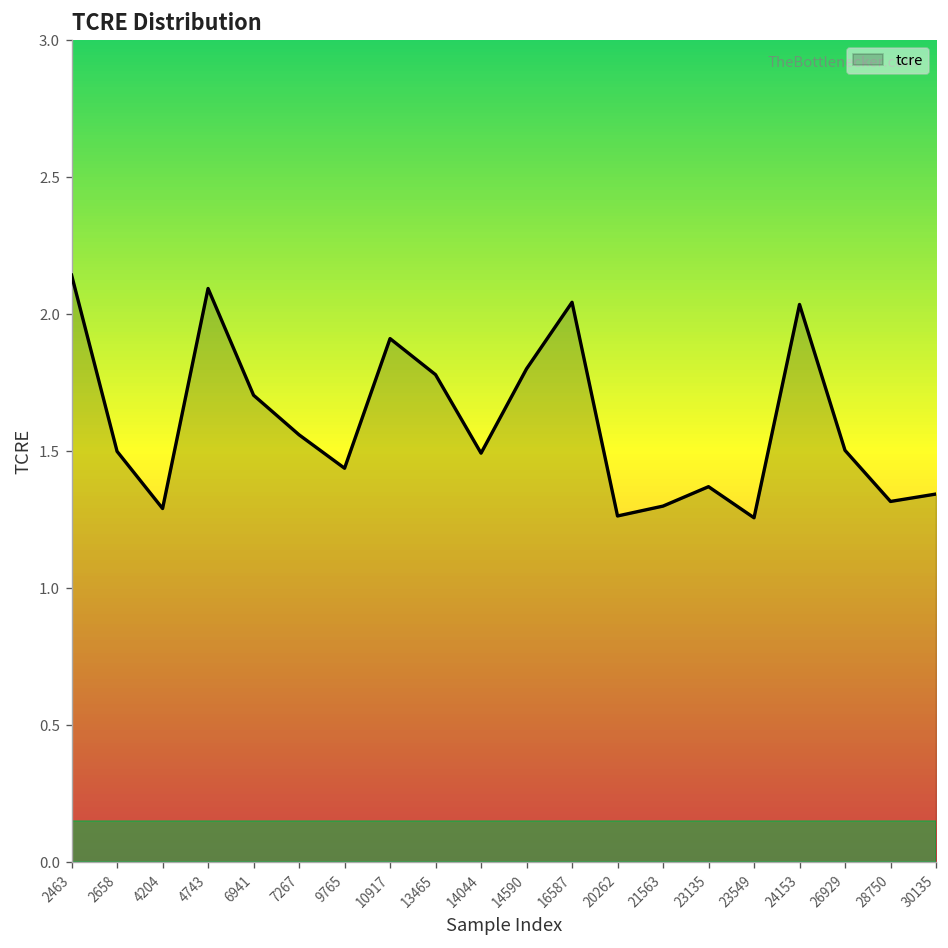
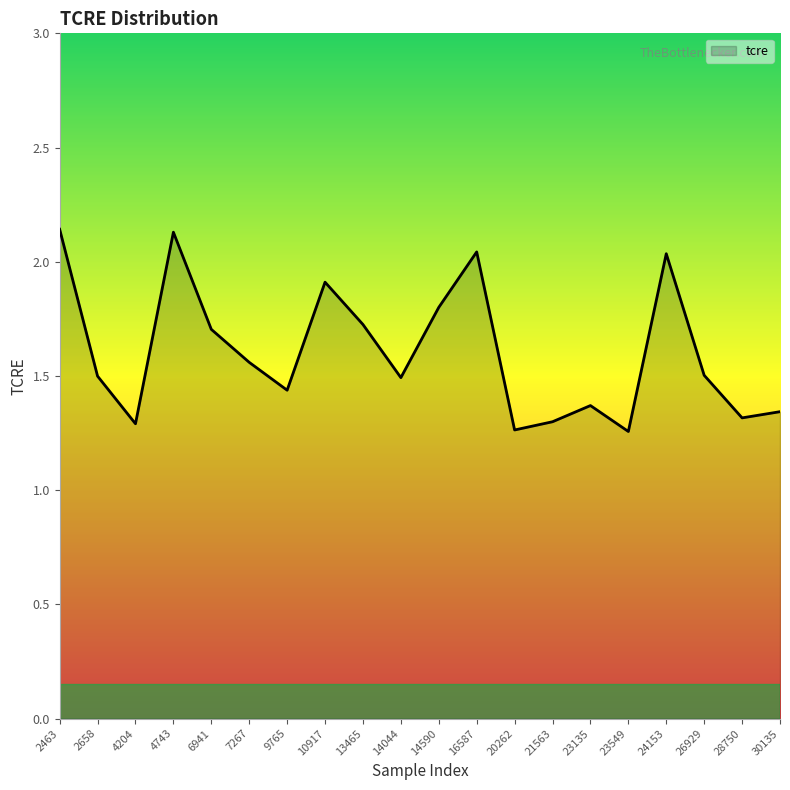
  {
    "2463": 2.14,
    "2658": 1.50,
    "4204": 1.29,
-   "4743": 2.09,
+   "4743": 2.13,
    "6941": 1.70,
    "7267": 1.56,
    "9765": 1.44,
    "10917": 1.91,
-   "13465": 1.78,
+   "13465": 1.73,
    "14044": 1.49,
    "14590": 1.80,
    "16587": 2.04,
    "20262": 1.26,
    "21563": 1.30,
    "23135": 1.37,
    "23549": 1.26,
    "24153": 2.04,
    "26929": 1.50,
    "28750": 1.32,
    "30135": 1.34
  }
